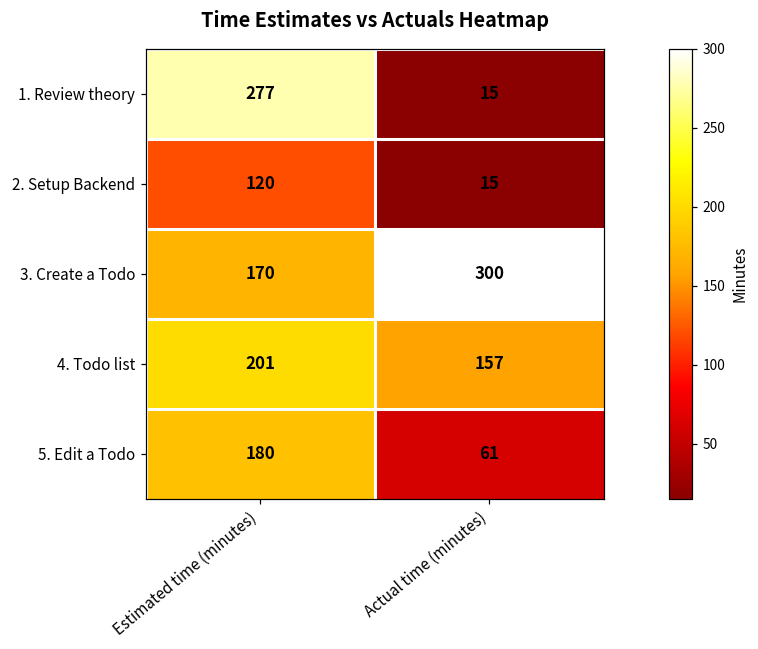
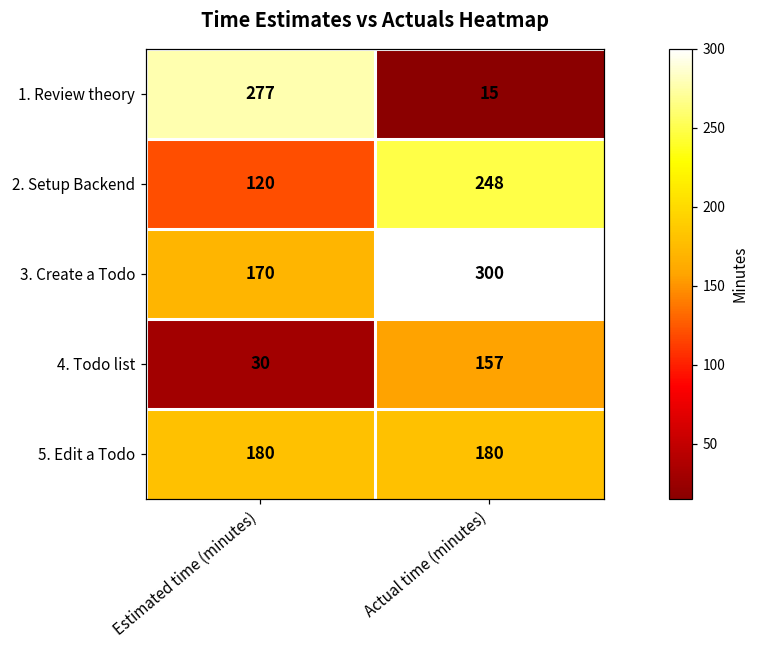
  {
    "1. Review theory": {
      "Estimated time (minutes)": 277,
      "Actual time (minutes)": 15
    },
    "2. Setup Backend": {
      "Estimated time (minutes)": 120,
-     "Actual time (minutes)": 15
+     "Actual time (minutes)": 248
    },
    "3. Create a Todo": {
      "Estimated time (minutes)": 170,
      "Actual time (minutes)": 300
    },
    "4. Todo list": {
-     "Estimated time (minutes)": 201,
+     "Estimated time (minutes)": 30,
      "Actual time (minutes)": 157
    },
    "5. Edit a Todo": {
      "Estimated time (minutes)": 180,
-     "Actual time (minutes)": 61
+     "Actual time (minutes)": 180
    }
  }
